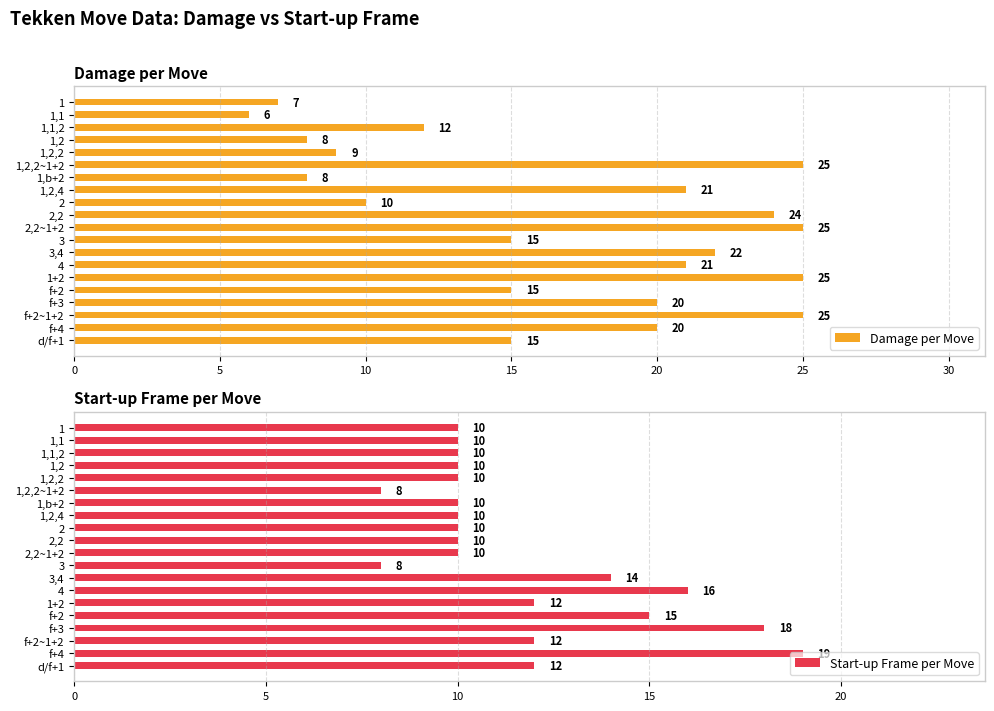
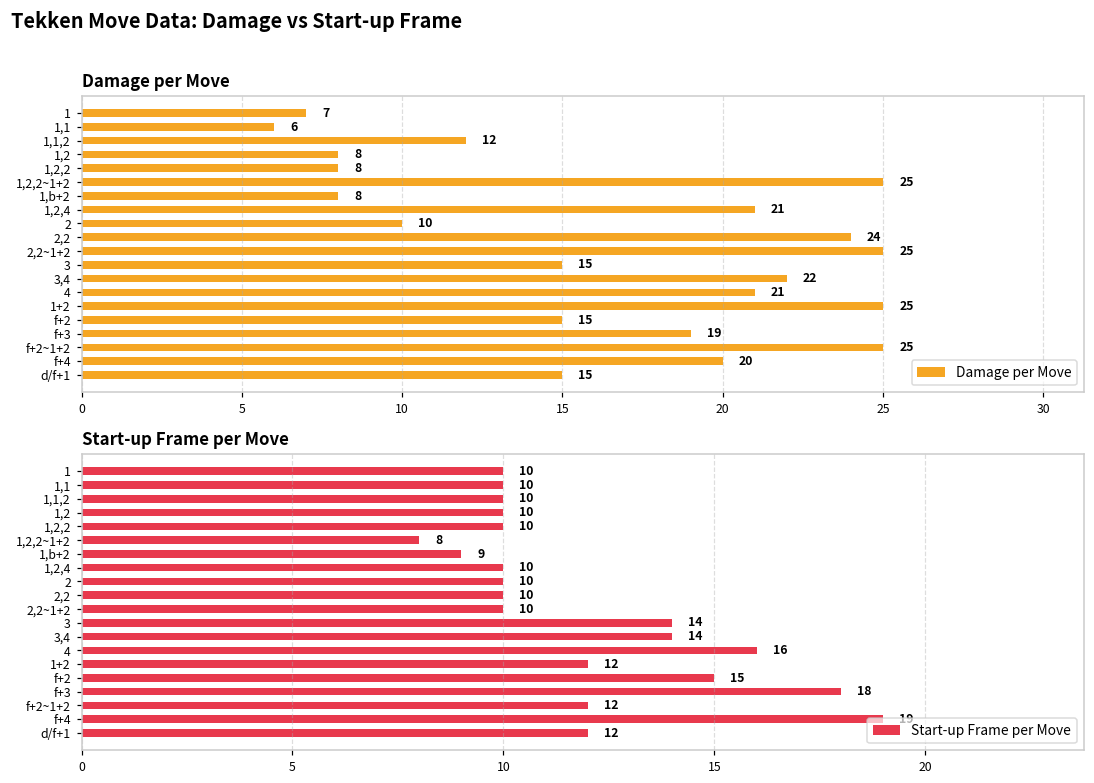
  {
    "Damage per Move": {
      "1": 7,
      "1,1": 6,
      "1,1,2": 12,
      "1,2": 8,
-     "1,2,2": 9,
+     "1,2,2": 8,
      "1,2,2~1+2": 25,
      "1,b+2": 8,
      "1,2,4": 21,
      "2": 10,
      "2,2": 24,
      "2,2~1+2": 25,
      "3": 15,
      "3,4": 22,
      "4": 21,
      "1+2": 25,
      "f+2": 15,
-     "f+3": 20,
+     "f+3": 19,
      "f+2~1+2": 25,
      "f+4": 20,
      "d/f+1": 15
    },
    "Start-up Frame per Move": {
      "1": 10,
      "1,1": 10,
      "1,1,2": 10,
      "1,2": 10,
      "1,2,2": 10,
      "1,2,2~1+2": 8,
-     "1,b+2": 10,
+     "1,b+2": 9,
      "1,2,4": 10,
      "2": 10,
      "2,2": 10,
      "2,2~1+2": 10,
-     "3": 8,
+     "3": 14,
      "3,4": 14,
      "4": 16,
      "1+2": 12,
      "f+2": 15,
      "f+3": 18,
      "f+2~1+2": 12,
      "d/f+1": 12
    }
  }
